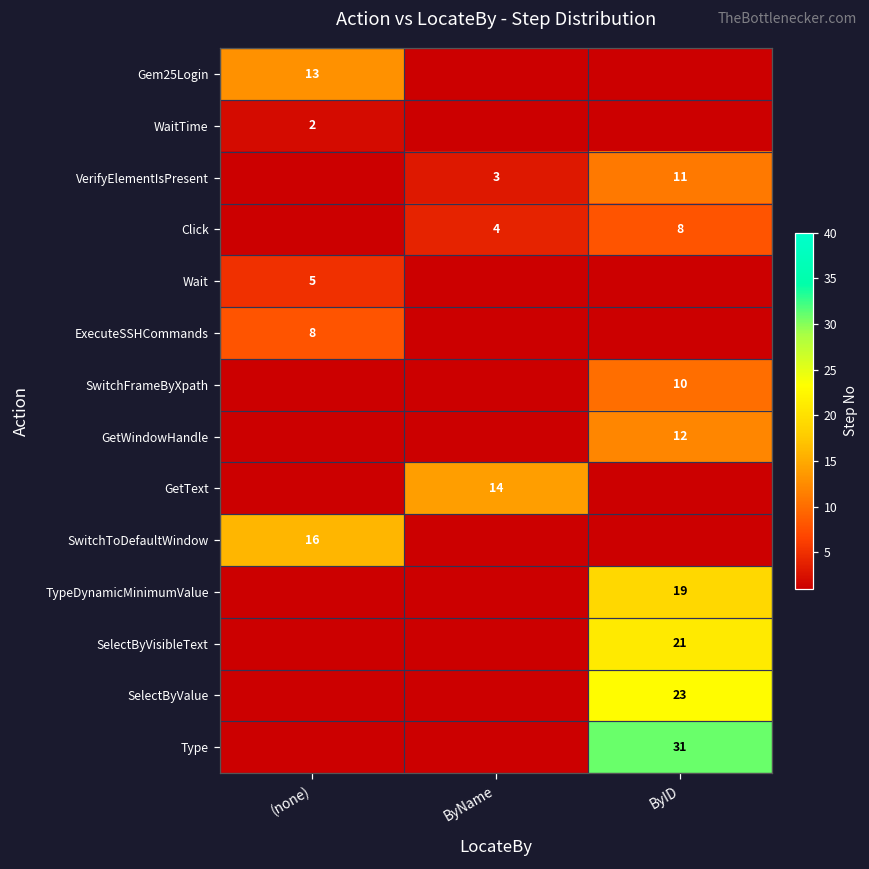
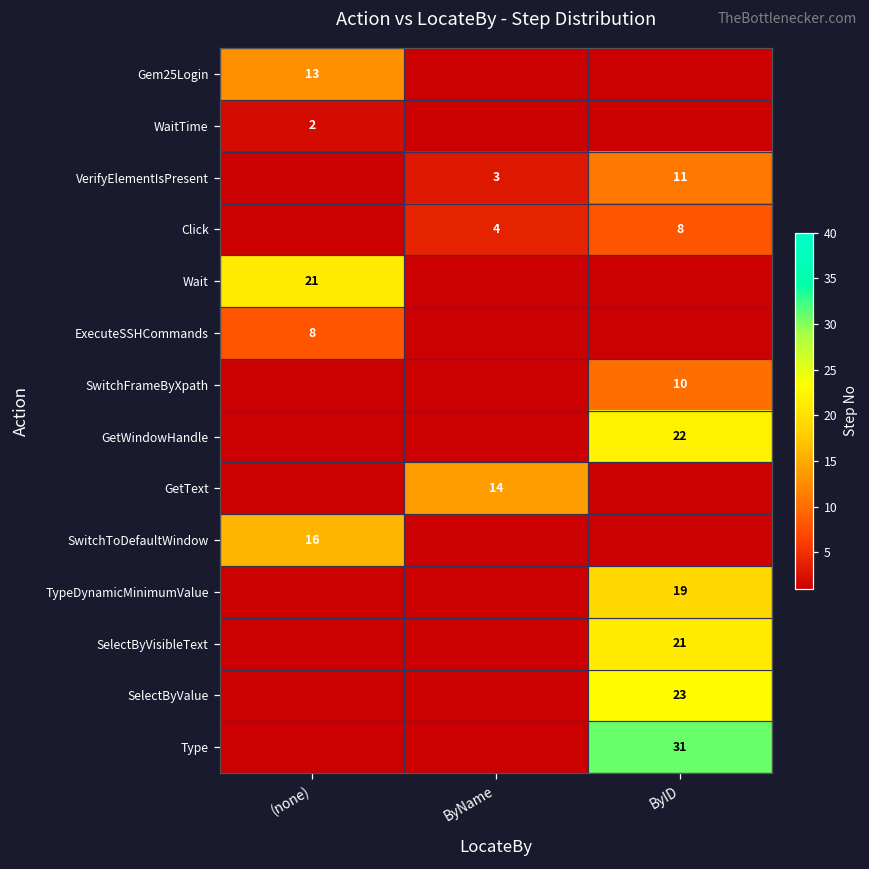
  {
    "Gem25Login": {
      "(none)": 13
    },
    "WaitTime": {
      "(none)": 2
    },
    "VerifyElementIsPresent": {
      "ByName": 3,
      "ByID": 11
    },
    "Click": {
      "ByName": 4,
      "ByID": 8
    },
    "Wait": {
-     "(none)": 5
+     "(none)": 21
    },
    "ExecuteSSHCommands": {
      "(none)": 8
    },
    "SwitchFrameByXpath": {
      "ByID": 10
    },
    "GetWindowHandle": {
-     "ByID": 12
+     "ByID": 22
    },
    "GetText": {
      "ByName": 14
    },
    "SwitchToDefaultWindow": {
      "(none)": 16
    },
    "TypeDynamicMinimumValue": {
      "ByID": 19
    },
    "SelectByVisibleText": {
      "ByID": 21
    },
    "SelectByValue": {
      "ByID": 23
    },
    "Type": {
      "ByID": 31
    }
  }
